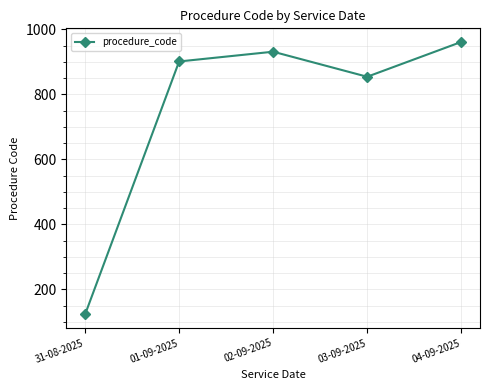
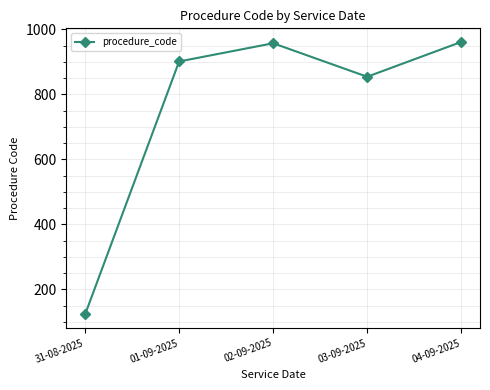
  {
    "31-08-2025": 120,
    "01-09-2025": 900,
-   "02-09-2025": 930,
+   "02-09-2025": 960,
    "03-09-2025": 850,
    "04-09-2025": 960
  }
